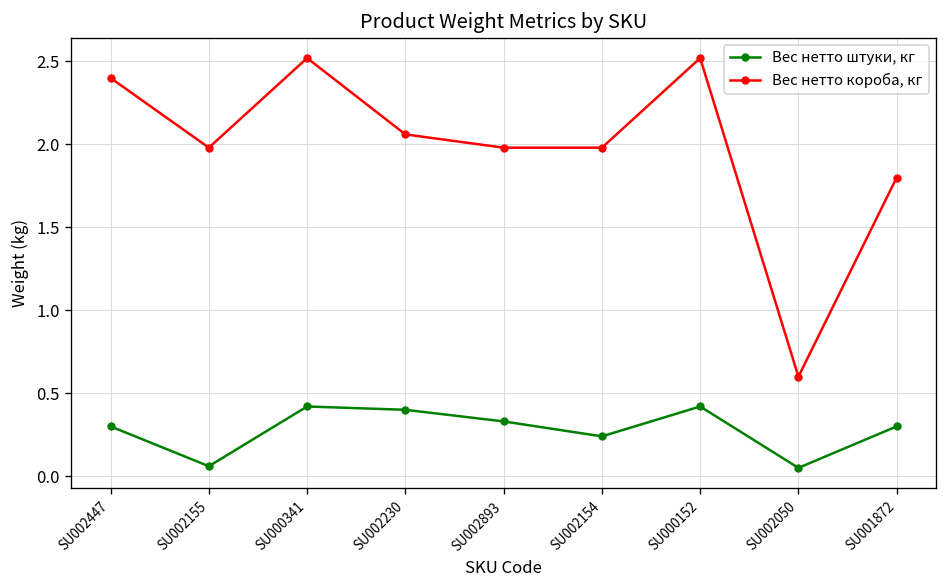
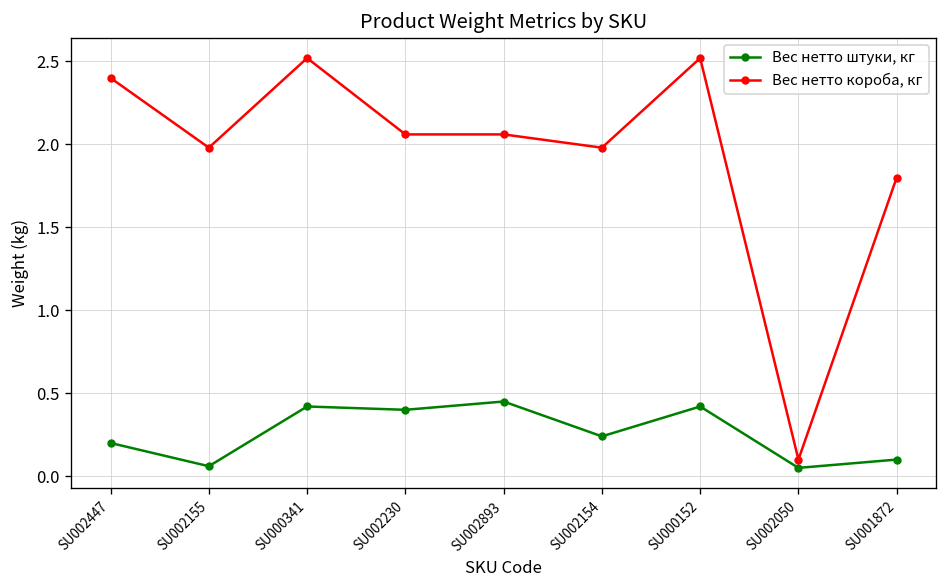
  {
    "Вес нетто штуки, кг": {
-     "SU002447": 0.3,
+     "SU002447": 0.2,
      "SU002155": 0.06,
      "SU000341": 0.42,
      "SU002230": 0.40,
-     "SU002893": 0.33,
+     "SU002893": 0.45,
      "SU002154": 0.24,
      "SU000152": 0.42,
      "SU002050": 0.05,
-     "SU001872": 0.3
+     "SU001872": 0.1
    },
    "Вес нетто короба, кг": {
      "SU002447": 2.40,
      "SU002155": 1.98,
      "SU000341": 2.52,
      "SU002230": 2.06,
-     "SU002893": 1.98,
+     "SU002893": 2.06,
      "SU002154": 1.98,
      "SU000152": 2.52,
-     "SU002050": 0.6,
+     "SU002050": 0.1,
      "SU001872": 1.80
    }
  }
